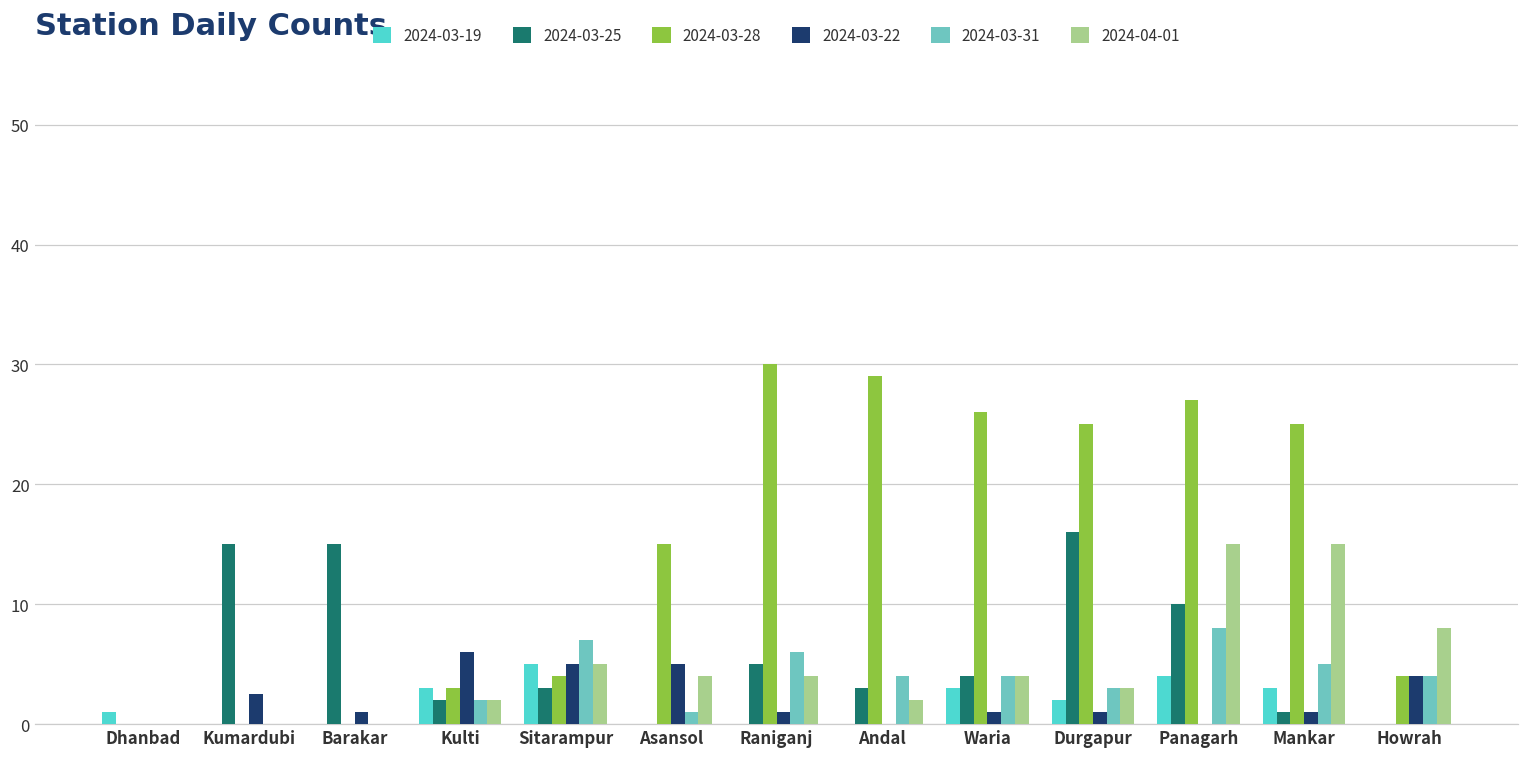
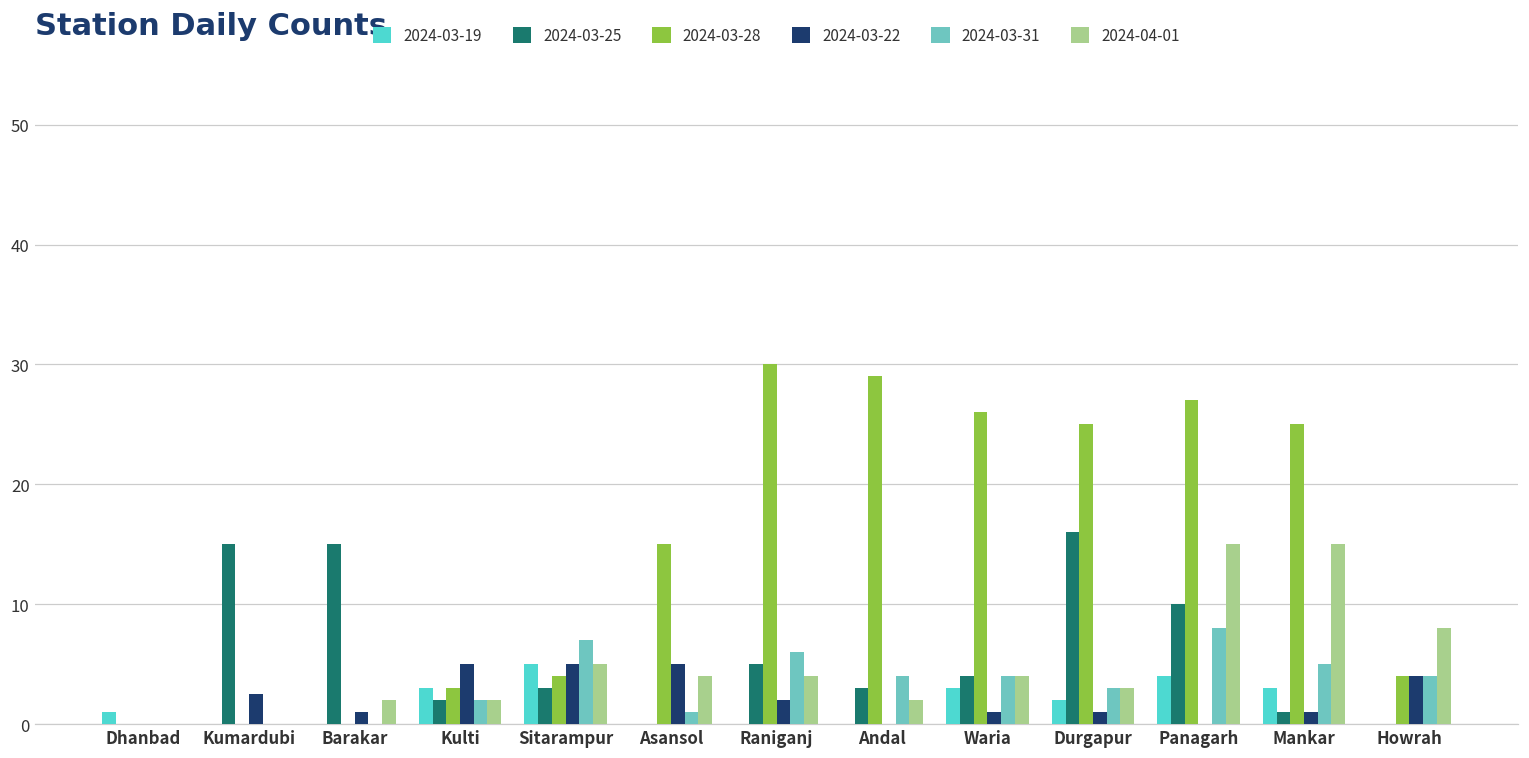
  {
    "2024-03-25": {
      "Dhanbad": 0,
      "Kumardubi": 15,
      "Barakar": 15,
      "Kulti": 2,
      "Sitarampur": 3,
      "Asansol": 0,
      "Raniganj": 5,
      "Andal": 3,
      "Waria": 4,
      "Durgapur": 16,
      "Panagarh": 10,
      "Mankar": 1,
      "Howrah": 0
    },
    "2024-03-28": {
      "Dhanbad": 0,
      "Kumardubi": 0,
      "Barakar": 0,
      "Kulti": 3,
      "Sitarampur": 4,
      "Asansol": 15,
      "Raniganj": 30,
      "Andal": 29,
      "Waria": 26,
      "Durgapur": 25,
      "Panagarh": 27,
      "Mankar": 25,
      "Howrah": 4
    },
    "2024-03-22": {
      "Dhanbad": 0,
      "Kumardubi": 2.5,
      "Barakar": 1,
-     "Kulti": 6,
+     "Kulti": 5,
      "Sitarampur": 5,
      "Asansol": 5,
-     "Raniganj": 1,
+     "Raniganj": 2,
      "Andal": 0,
      "Waria": 1,
      "Durgapur": 1,
      "Panagarh": 0,
      "Mankar": 1,
      "Howrah": 4
    },
    "2024-04-01": {
      "Dhanbad": 0,
      "Kumardubi": 0,
-     "Barakar": 0,
+     "Barakar": 2,
      "Kulti": 2,
      "Sitarampur": 5,
      "Asansol": 4,
      "Raniganj": 4,
      "Andal": 2,
      "Waria": 4,
      "Durgapur": 3,
      "Panagarh": 15,
      "Mankar": 15,
      "Howrah": 8
    }
  }
